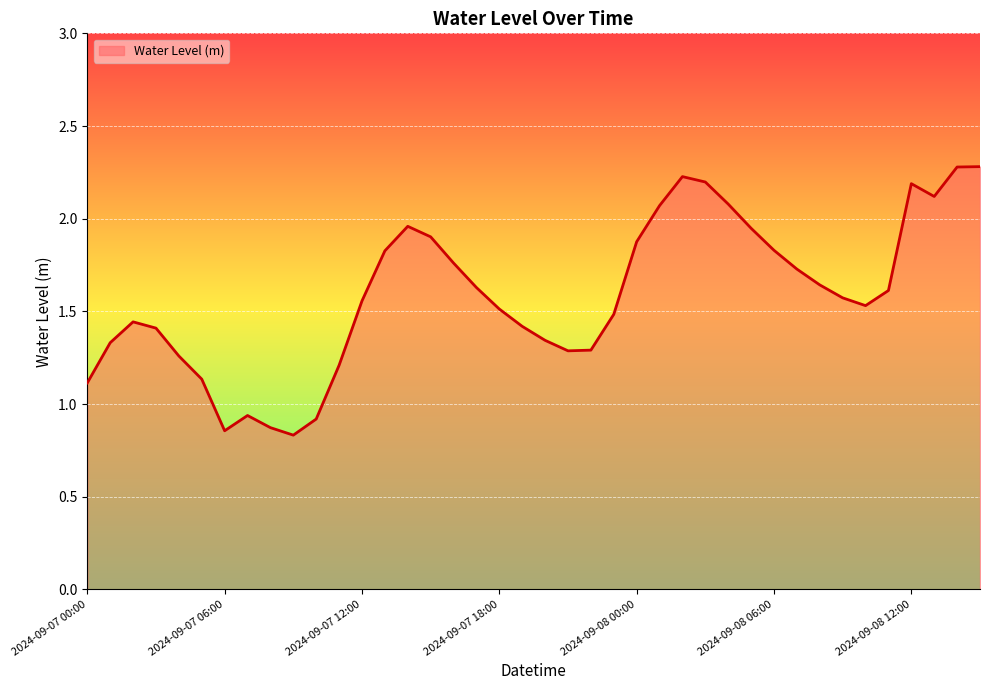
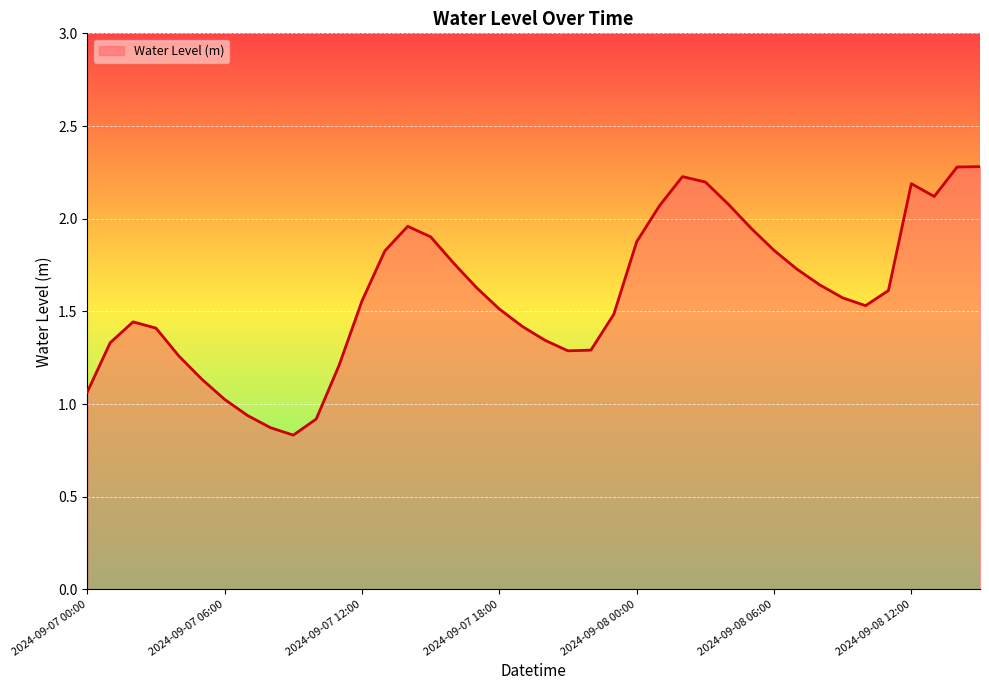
  {
-   "2024-09-07 00:00": 1.11,
-   "2024-09-07 06:00": 0.86,
+   "2024-09-07 00:00": 1.06,
+   "2024-09-07 06:00": 1.02,
    "2024-09-07 12:00": 1.56,
    "2024-09-07 18:00": 1.51,
    "2024-09-08 00:00": 1.88,
    "2024-09-08 06:00": 1.83,
    "2024-09-08 12:00": 2.19
  }
